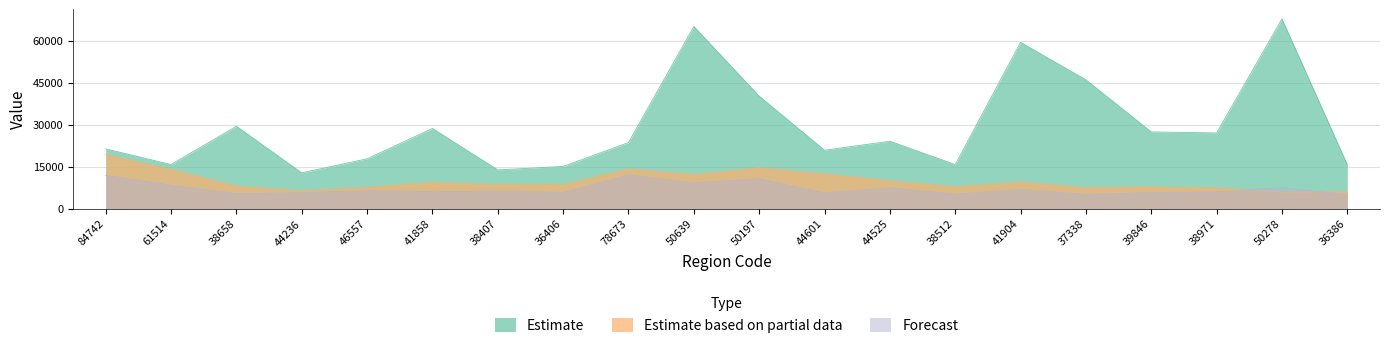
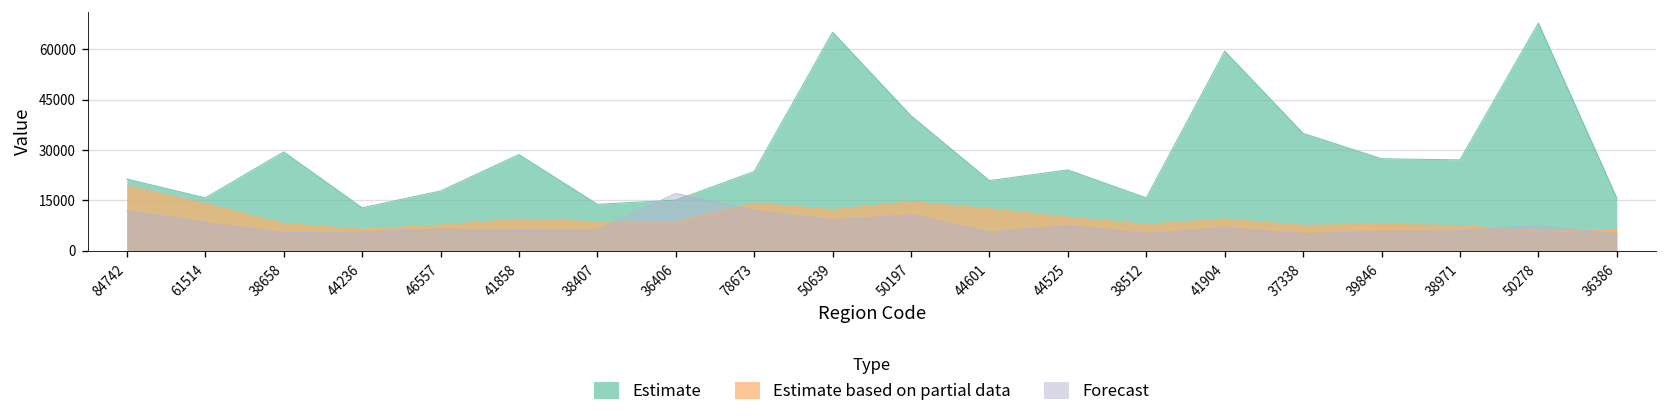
  {
    "Estimate": {
      "84742": 21000,
      "61514": 16000,
      "38658": 29000,
      "44236": 13000,
      "46557": 18000,
      "41858": 29000,
      "38407": 14000,
      "36406": 15000,
      "78673": 24000,
      "50639": 65000,
      "50197": 40000,
      "44601": 21000,
      "44525": 24000,
      "38512": 16000,
      "41904": 59000,
-     "37338": 46000,
+     "37338": 35000,
      "39846": 27000,
      "38971": 27000,
      "50278": 68000,
      "36386": 16000
    },
    "Estimate based on partial data": {
      "84742": 19000,
      "61514": 14000,
      "38658": 8000,
      "46557": 8000,
      "41858": 9000,
      "38407": 9000,
      "36406": 9000,
      "78673": 14000,
      "50639": 12000,
      "50197": 15000,
      "44601": 12000,
      "44525": 10000,
      "38512": 8000,
      "41904": 9000,
      "37338": 8000,
      "39846": 8000,
      "38971": 7000,
      "50278": 6000,
      "36386": 6000
    },
    "Forecast": {
      "84742": 12000,
      "61514": 8000,
      "38658": 5000,
      "46557": 6000,
      "41858": 6000,
      "38407": 6000,
-     "36406": 6000,
+     "36406": 17000,
      "78673": 12000,
      "50639": 9000,
      "50197": 11000,
      "44601": 6000,
      "44525": 7000,
      "38512": 5000,
      "41904": 7000,
      "37338": 5000,
      "39846": 6000,
      "38971": 6000,
      "50278": 7000,
      "36386": 5000
    }
  }
